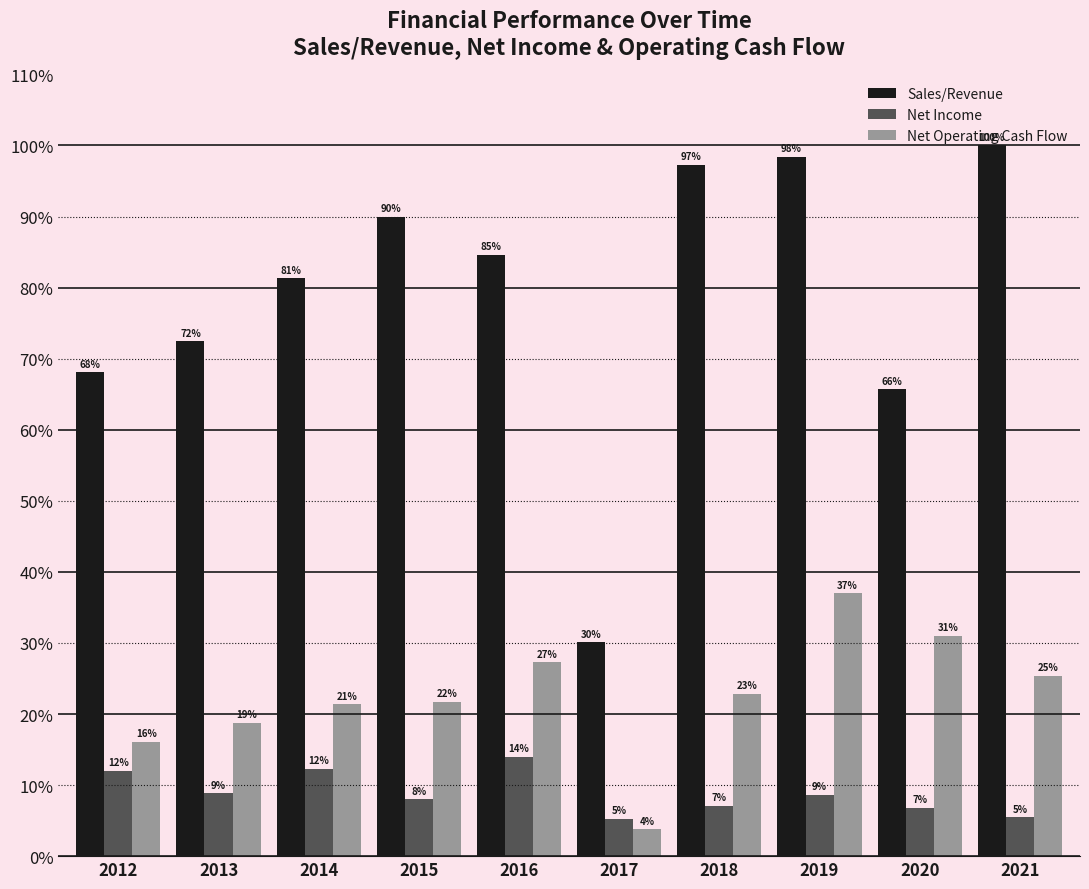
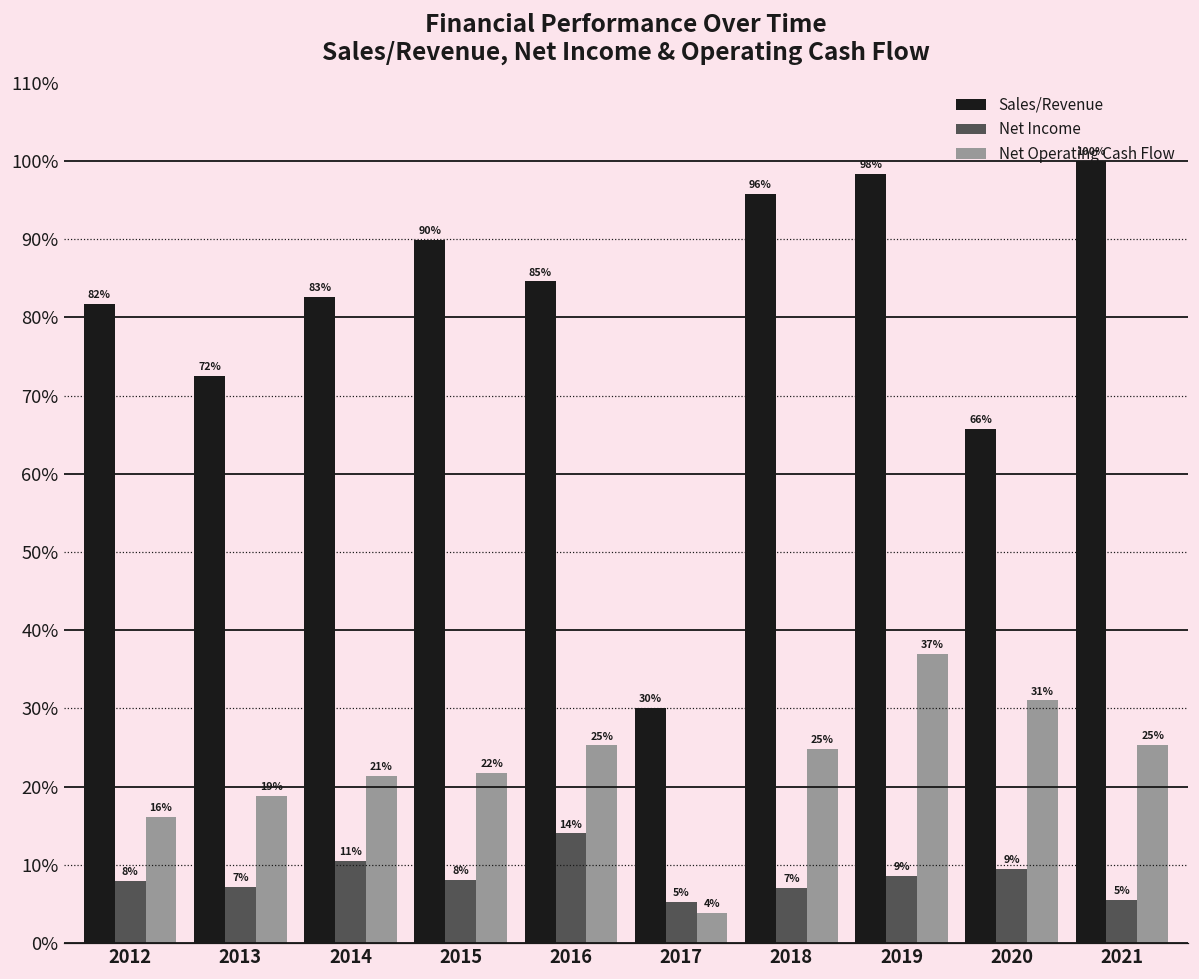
  {
    "Sales/Revenue": {
-     "2012": "68%",
+     "2012": "82%",
      "2013": "72%",
-     "2014": "81%",
+     "2014": "83%",
      "2015": "90%",
      "2016": "85%",
      "2017": "30%",
-     "2018": "97%",
+     "2018": "96%",
      "2019": "98%",
      "2020": "66%",
      "2021": "100%"
    },
    "Net Income": {
-     "2012": "12%",
-     "2013": "9%",
-     "2014": "12%",
+     "2012": "8%",
+     "2013": "7%",
+     "2014": "11%",
      "2015": "8%",
      "2016": "14%",
      "2017": "5%",
      "2018": "7%",
      "2019": "9%",
-     "2020": "7%",
+     "2020": "9%",
      "2021": "5%"
    },
    "Net Operating Cash Flow": {
      "2012": "16%",
      "2013": "19%",
      "2014": "21%",
      "2015": "22%",
-     "2016": "27%",
+     "2016": "25%",
      "2017": "4%",
-     "2018": "23%",
+     "2018": "25%",
      "2019": "37%",
      "2020": "31%",
      "2021": "25%"
    }
  }
